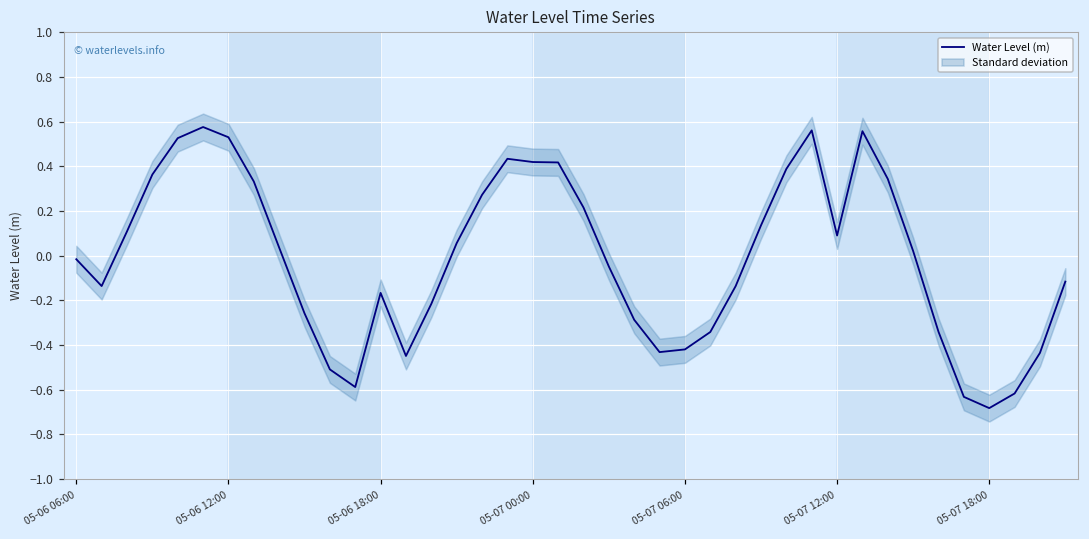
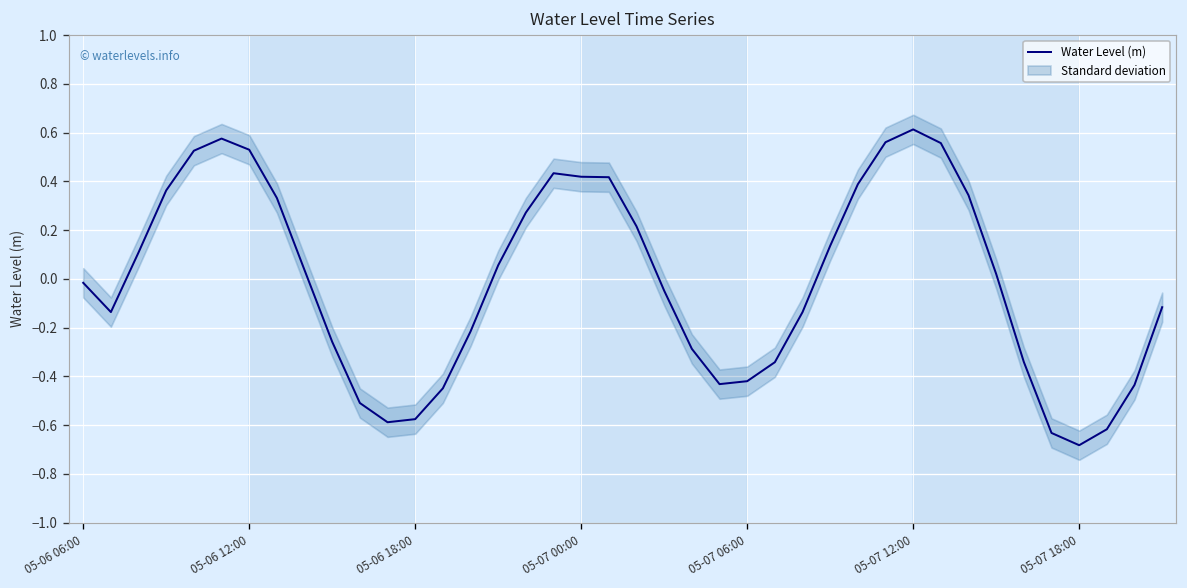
  {
    "Water Level (m)": {
      "05-06 06:00": -0.02,
      "05-06 12:00": 0.53,
-     "05-06 18:00": -0.17,
+     "05-06 18:00": -0.58,
      "05-07 00:00": 0.42,
      "05-07 06:00": -0.42,
-     "05-07 12:00": 0.09,
+     "05-07 12:00": 0.61,
      "05-07 18:00": -0.68
    }
  }
